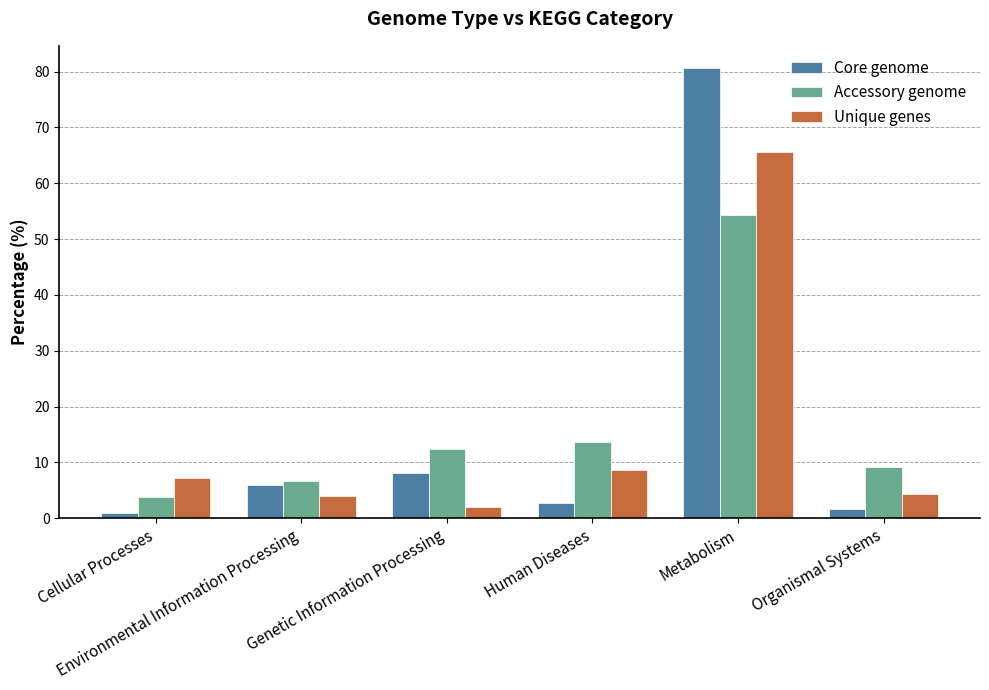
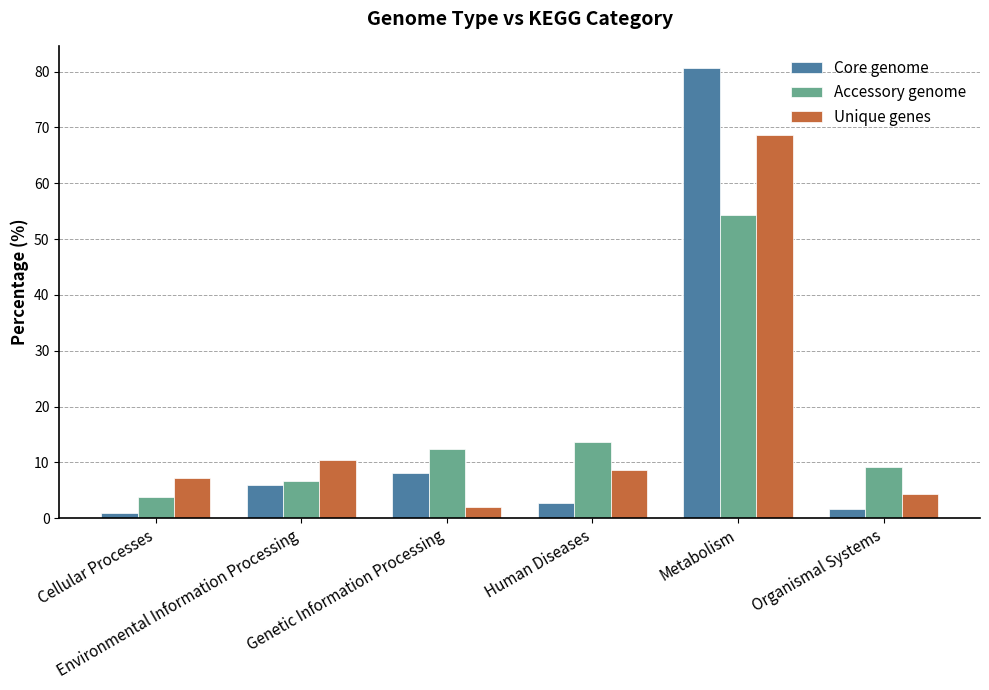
  {
    "Unique genes": {
      "Cellular Processes": 7,
-     "Environmental Information Processing": 4,
+     "Environmental Information Processing": 10,
      "Genetic Information Processing": 2,
      "Human Diseases": 9,
-     "Metabolism": 66,
+     "Metabolism": 69,
      "Organismal Systems": 4
    }
  }
